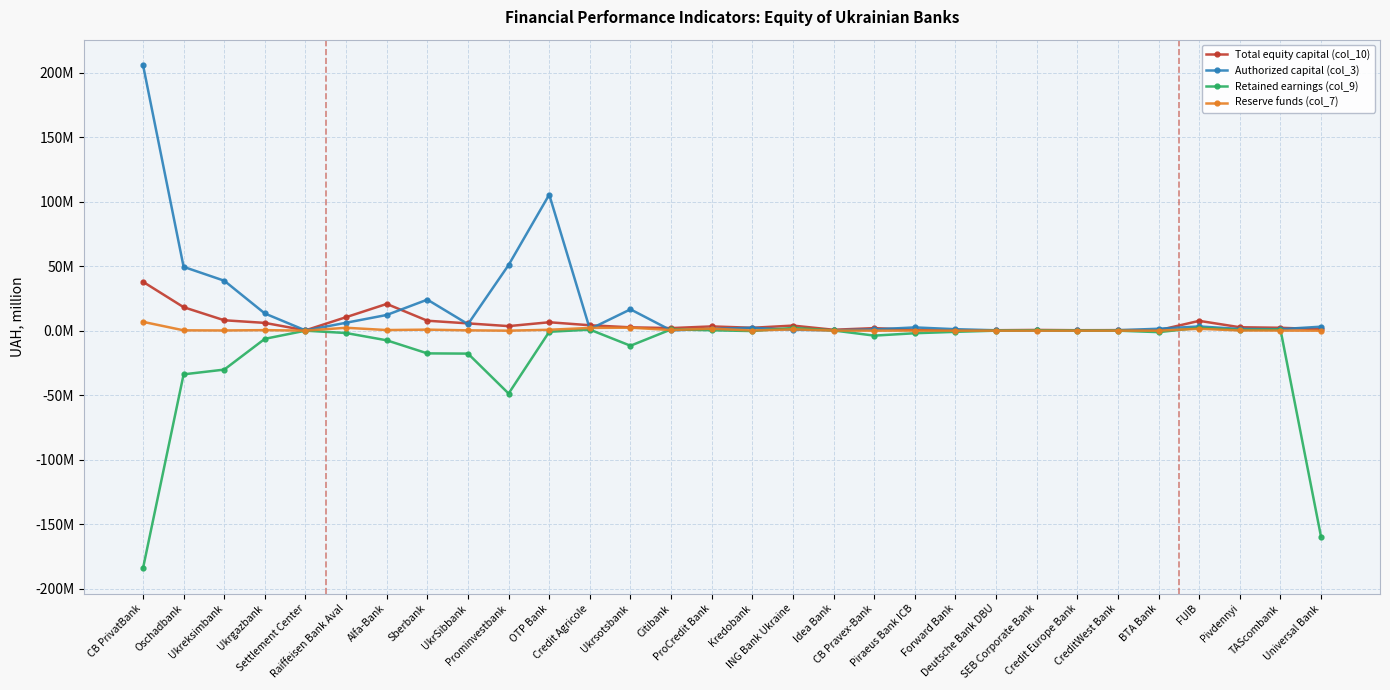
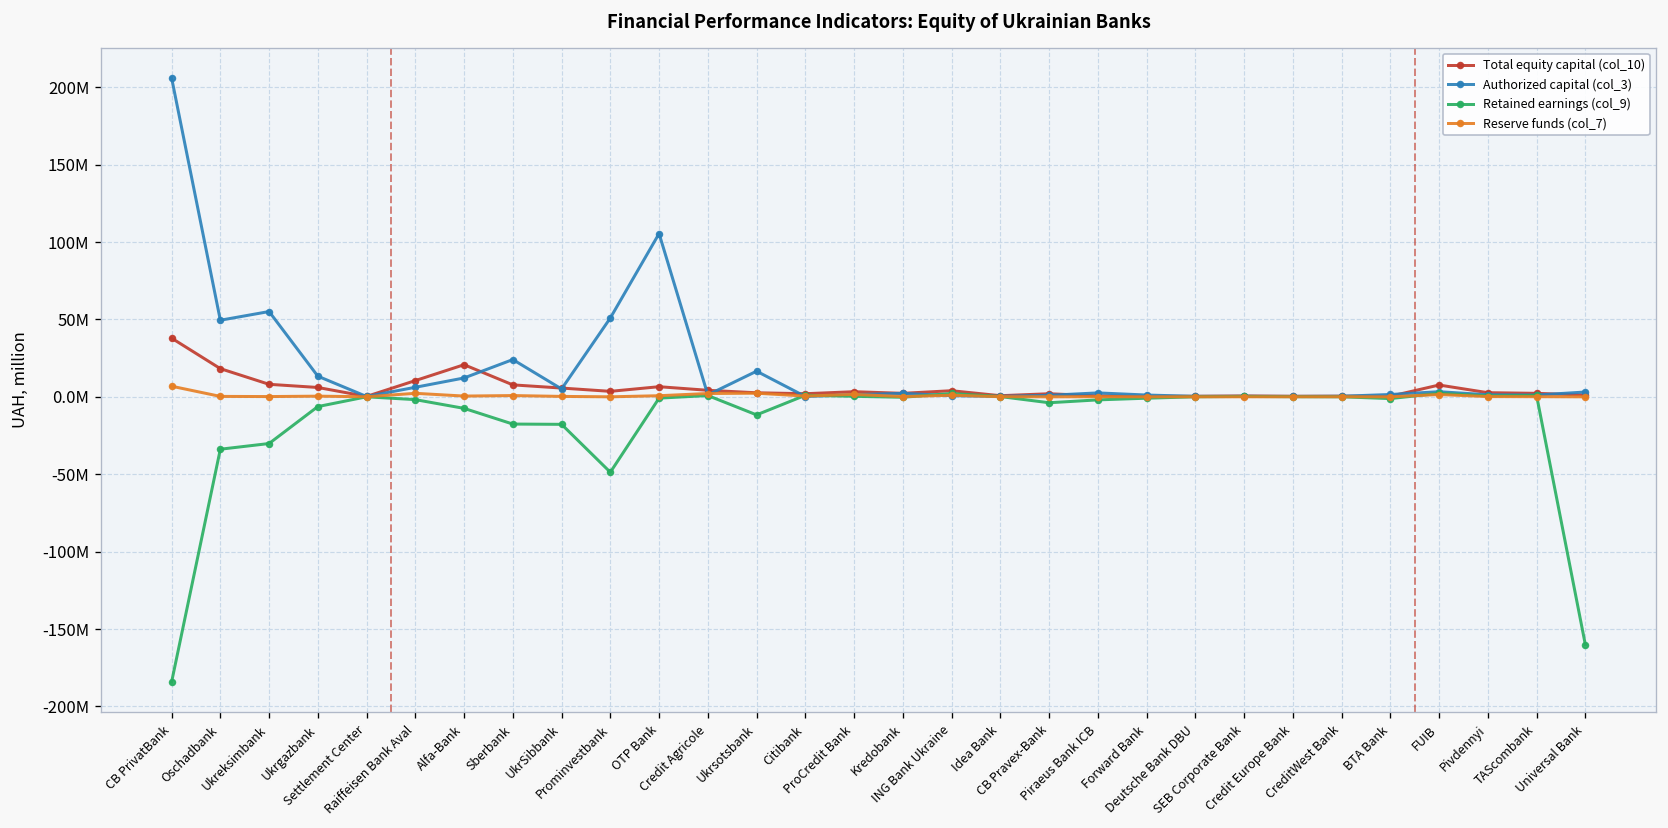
  {
    "Total equity capital (col_10)": {
      "CB PrivatBank": 38000000,
      "Oschadbank": 18000000,
      "Ukreksimbank": 8000000,
      "Ukrgаzbаnk": 6000000,
      "Raiffeisen Bank Aval": 10000000,
      "Alfa-Bank": 21000000,
      "Sberbank": 8000000,
      "Prominvestbank": 4000000,
      "OTP Bank": 7000000,
      "Credit Agricole": 4000000,
      "FUIB": 8000000
    },
    "Authorized capital (col_3)": {
      "CB PrivatBank": 206000000,
      "Oschadbank": 49000000,
-     "Ukreksimbank": 39000000,
+     "Ukreksimbank": 55000000,
      "Ukrgаzbаnk": 13000000,
      "Raiffeisen Bank Aval": 6000000,
      "Alfa-Bank": 12000000,
      "Sberbank": 24000000,
      "Prominvestbank": 51000000,
      "OTP Bank": 105000000,
      "Ukrsotsbank": 17000000
    },
    "Retained earnings (col_9)": {
      "CB PrivatBank": -184000000,
      "Oschadbank": -34000000,
      "Ukreksimbank": -30000000,
      "Ukrgаzbаnk": -6000000,
      "Raiffeisen Bank Aval": -2000000,
      "Alfa-Bank": -7000000,
      "Sberbank": -18000000,
      "UkrSibbank": -18000000,
      "Prominvestbank": -49000000,
      "Ukrsotsbank": -12000000,
      "CB Pravex-Bank": -4000000,
      "Piraeus Bank ICB": -2000000,
      "Universal Bank": -160000000
    },
    "Reserve funds (col_7)": {
      "CB PrivatBank": 7000000,
      "Oschadbank": 0,
      "Ukreksimbank": 0,
      "Ukrgаzbаnk": 0,
      "Raiffeisen Bank Aval": 2000000,
      "Alfa-Bank": 0,
      "Sberbank": 1000000,
      "UkrSibbank": 0,
      "Prominvestbank": 0
    }
  }
